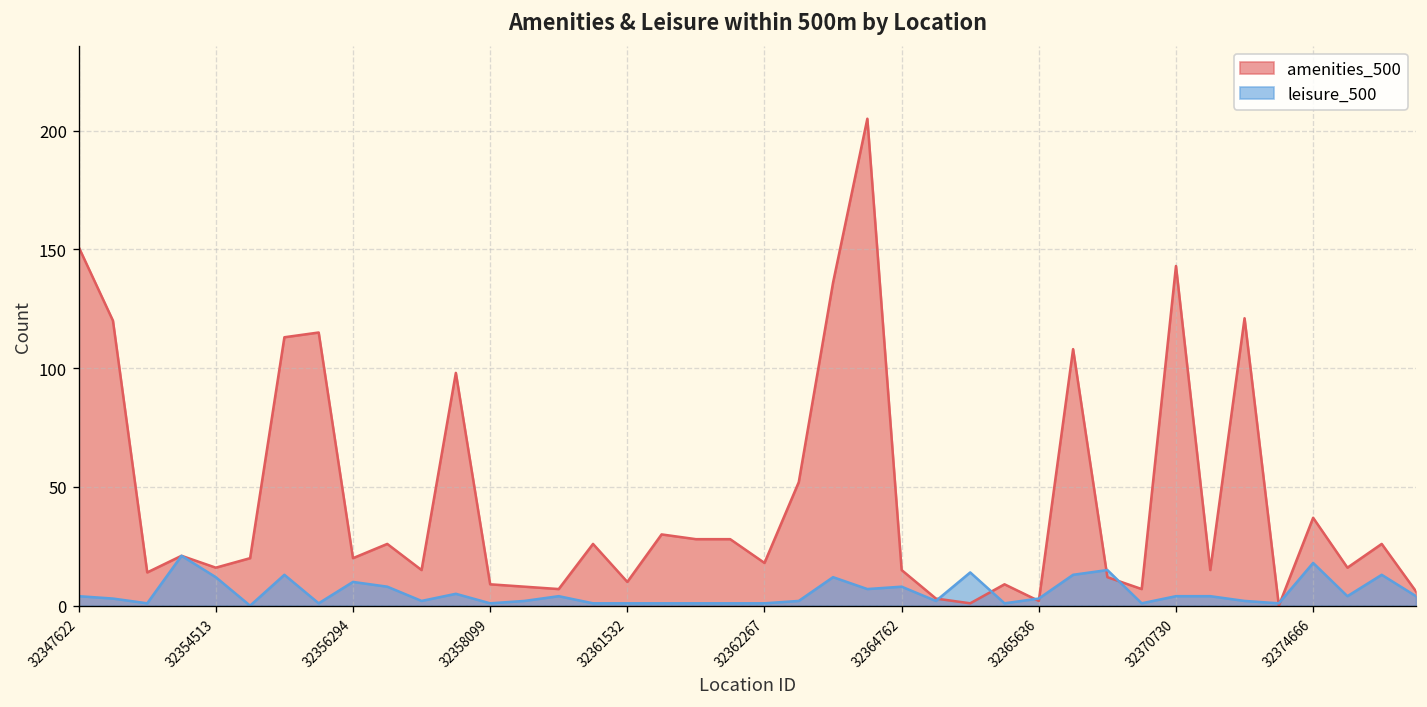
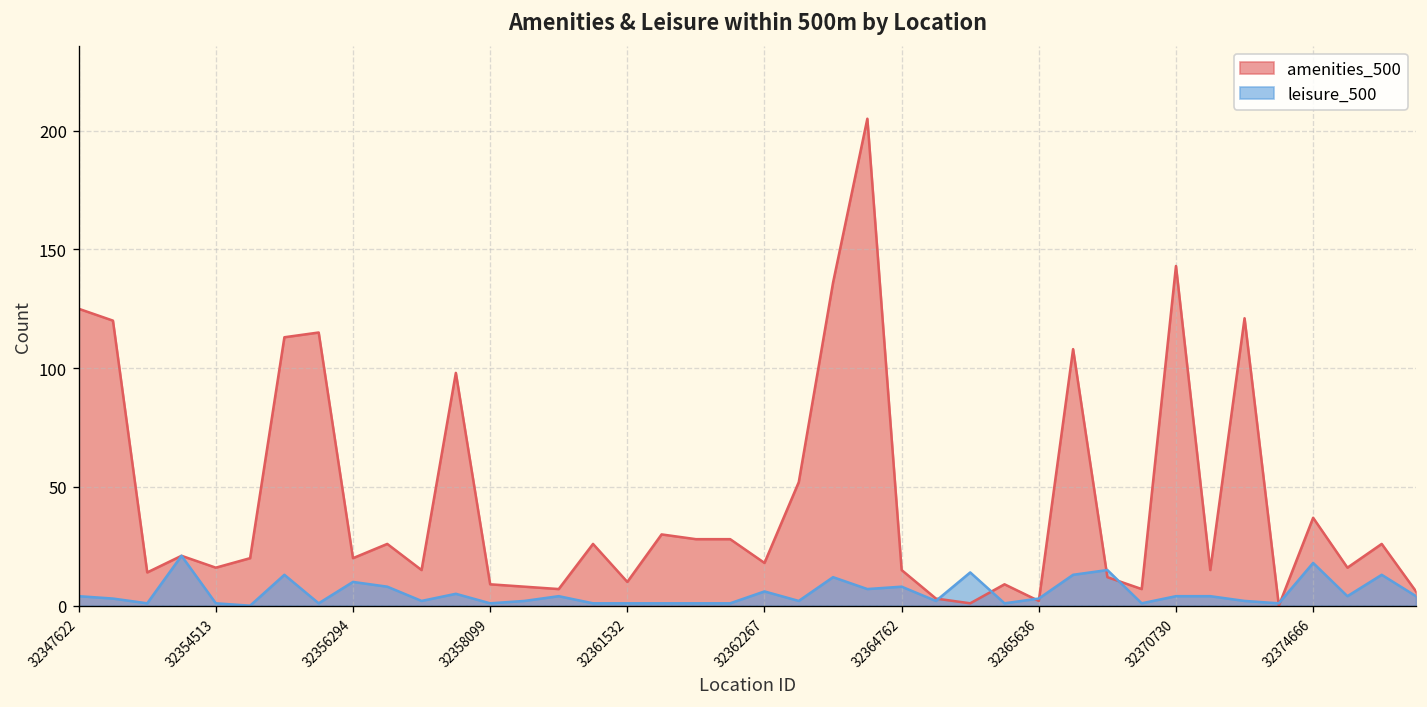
  {
    "amenities_500": {
-     "32347622": 151,
+     "32347622": 125,
      "32354513": 16,
      "32356294": 20,
      "32358099": 9,
      "32361532": 10,
      "32362267": 18,
      "32364762": 15,
      "32370730": 143,
      "32374666": 37
    },
    "leisure_500": {
      "32347622": 4,
-     "32354513": 12,
+     "32354513": 1,
      "32356294": 10,
      "32358099": 1,
      "32361532": 1,
-     "32362267": 1,
+     "32362267": 6,
      "32364762": 8,
      "32370730": 4,
      "32374666": 18
    }
  }
